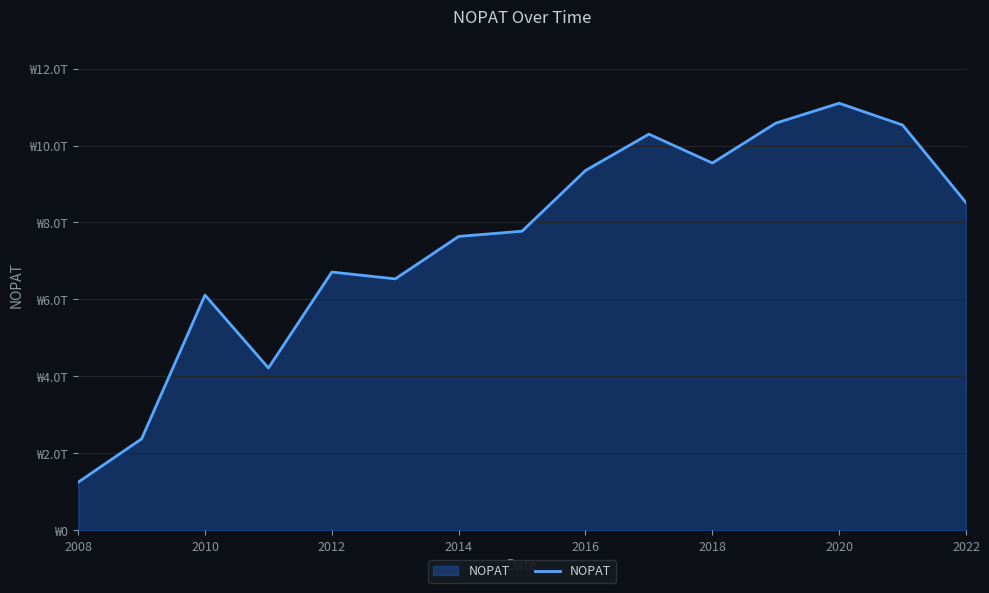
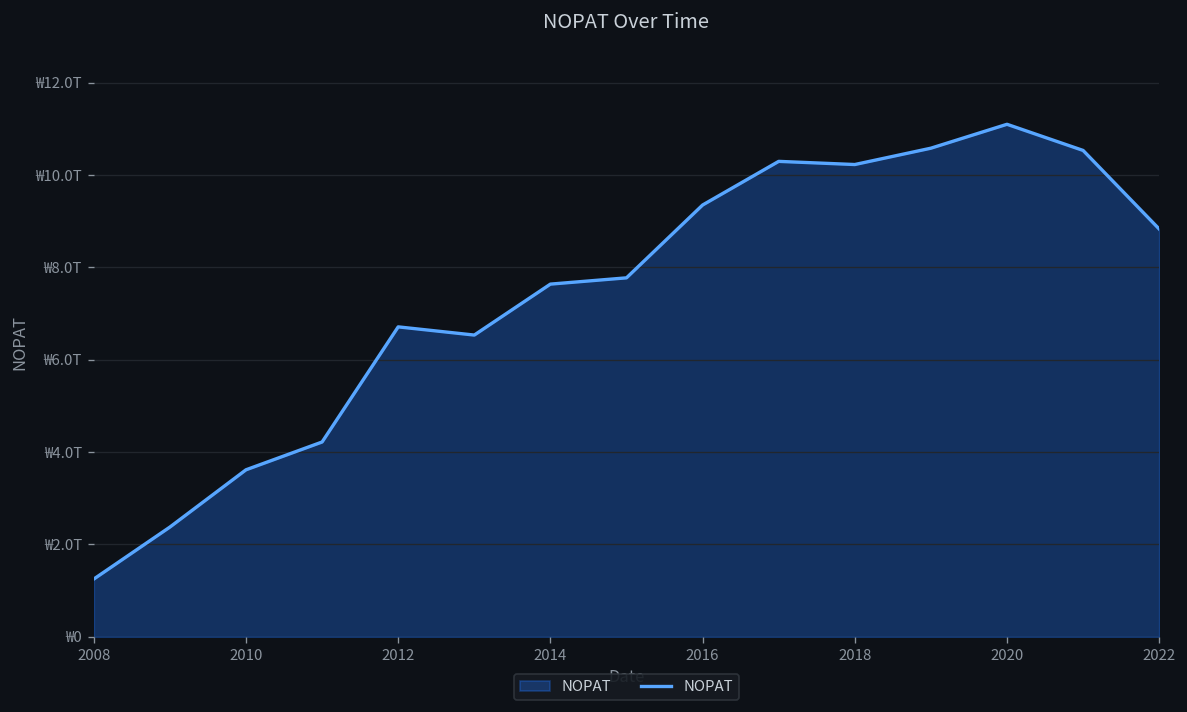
  {
    "2008": "₩1.3T",
-   "2010": "₩6.1T",
+   "2010": "₩3.6T",
    "2012": "₩6.7T",
    "2014": "₩7.6T",
    "2016": "₩9.4T",
-   "2018": "₩9.5T",
+   "2018": "₩10.2T",
    "2020": "₩11.1T",
-   "2022": "₩8.5T"
+   "2022": "₩8.8T"
  }
